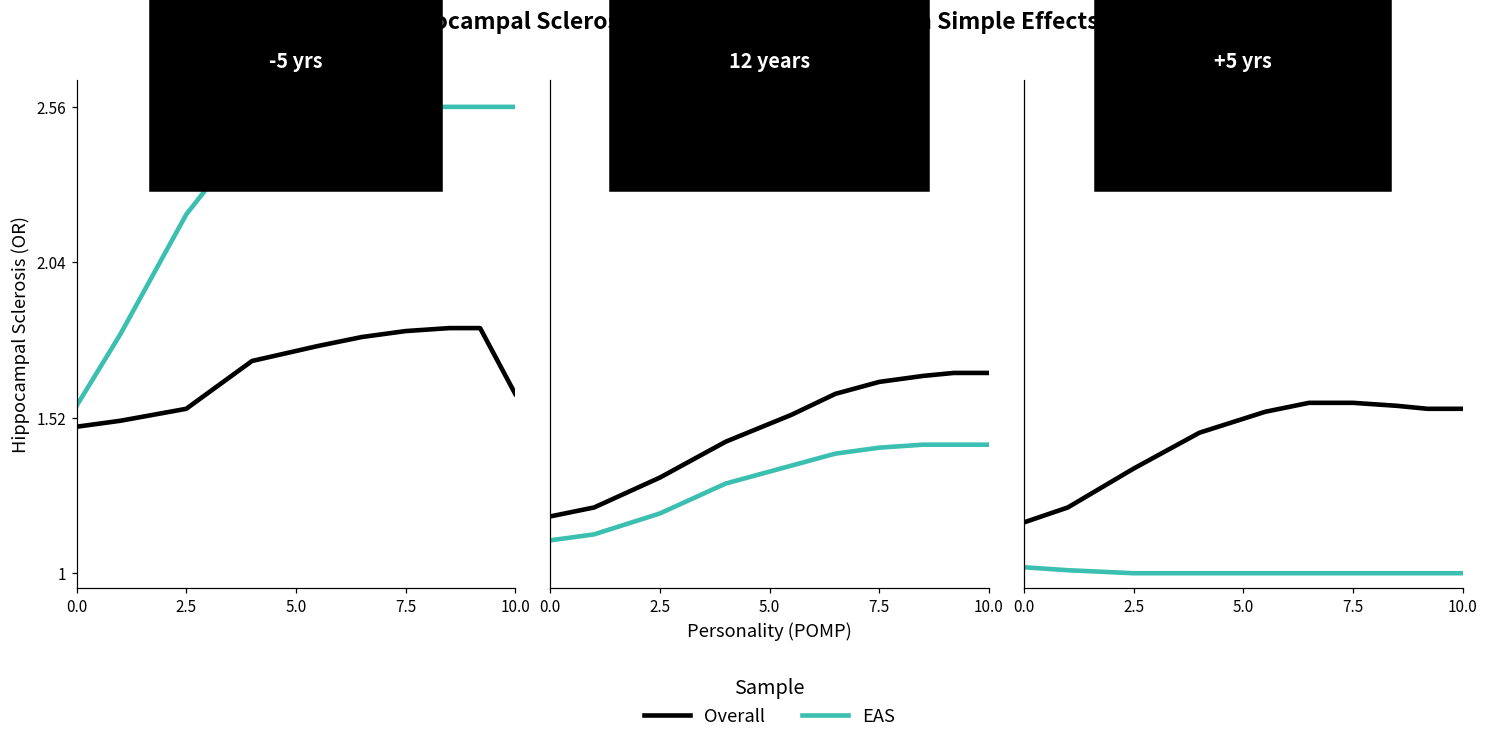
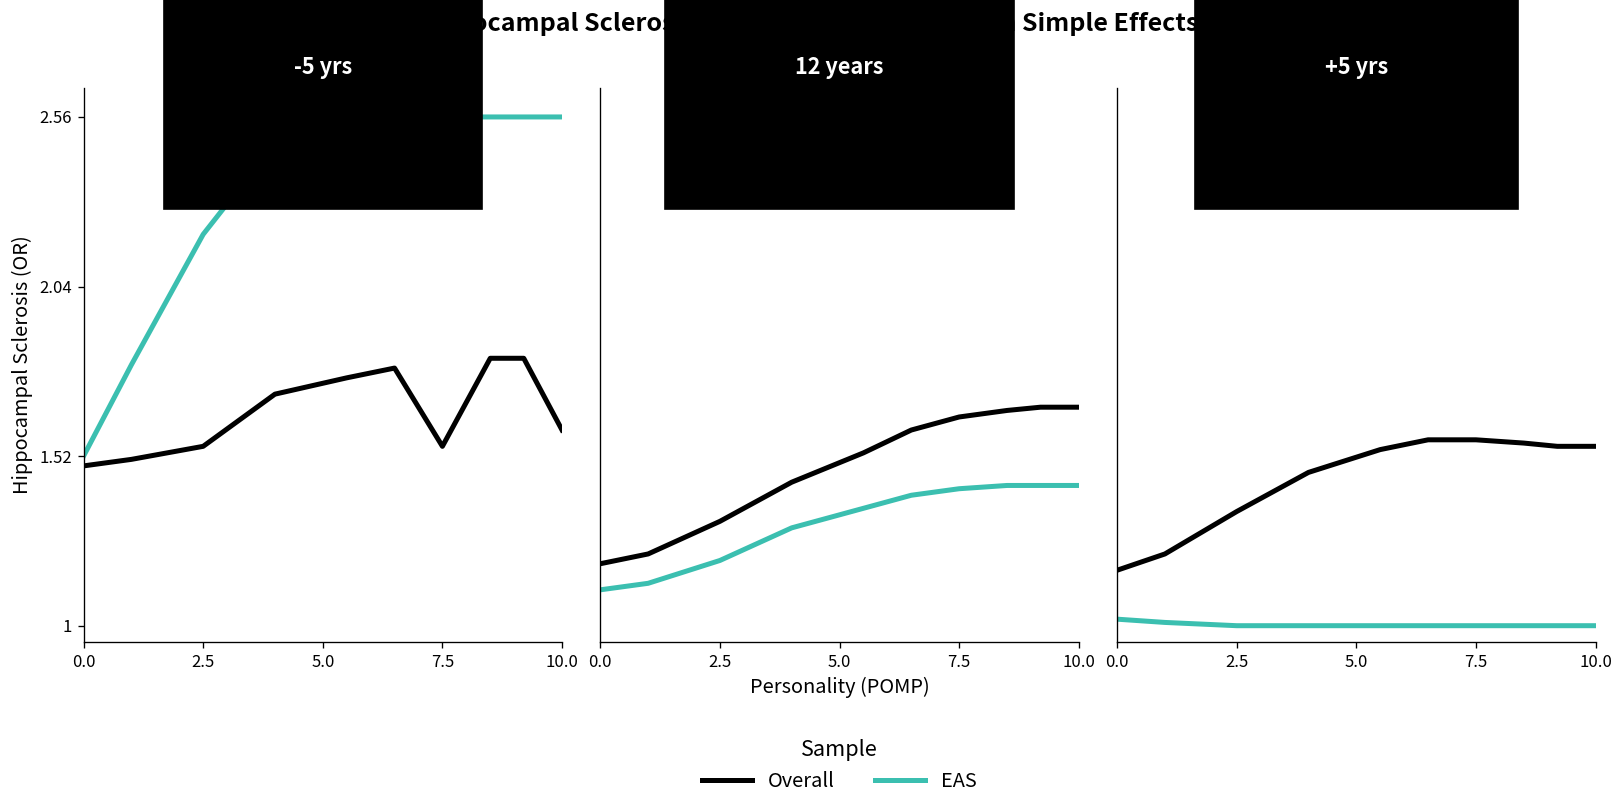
  {
    "-5 yrs": {
      "Overall": {
        "0.0": 1.49,
        "2.5": 1.55,
-       "7.5": 1.81,
+       "7.5": 1.55,
        "10.0": 1.60
      },
      "EAS": {
-       "0.0": 1.56,
+       "0.0": 1.52,
        "2.5": 2.20,
        "7.5": 2.56,
        "10.0": 2.56
      }
    }
  }
